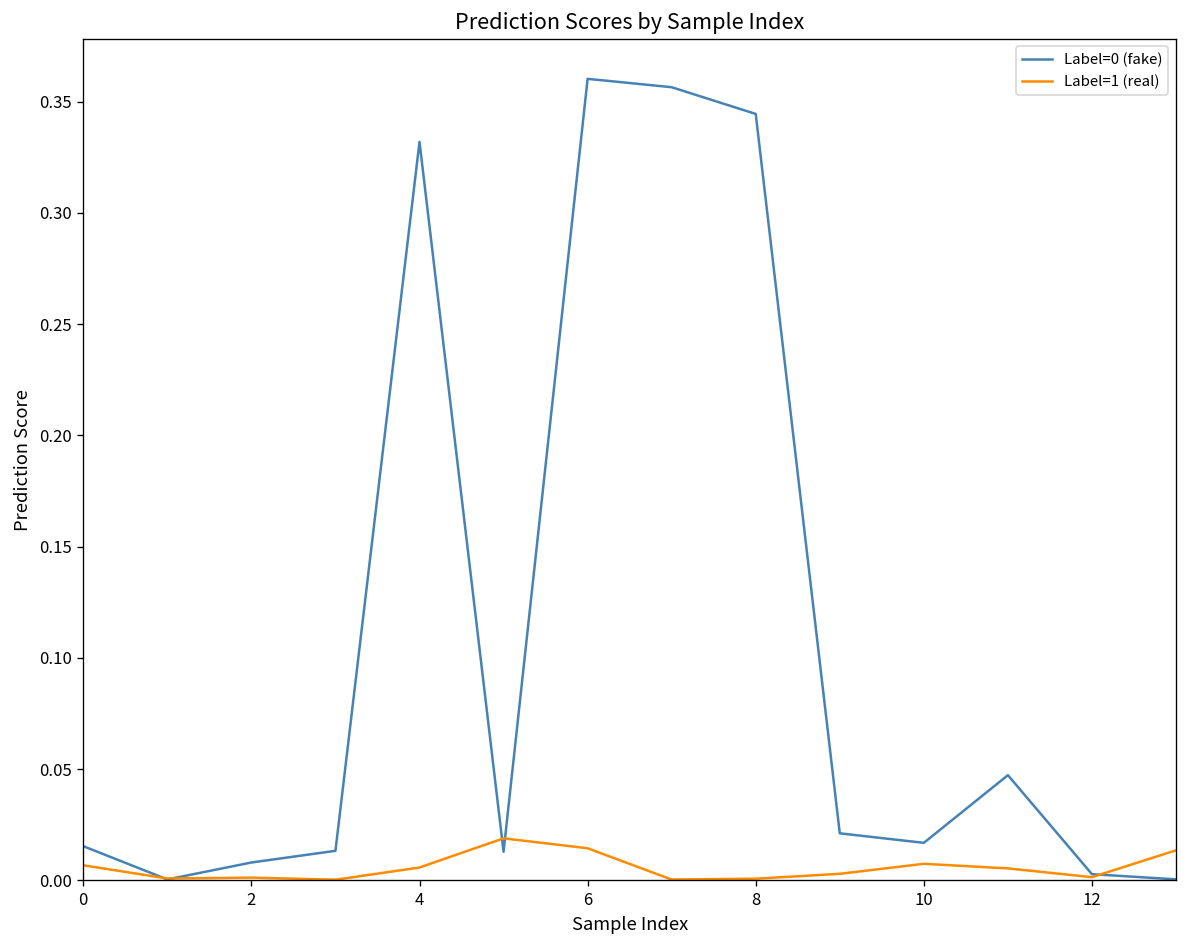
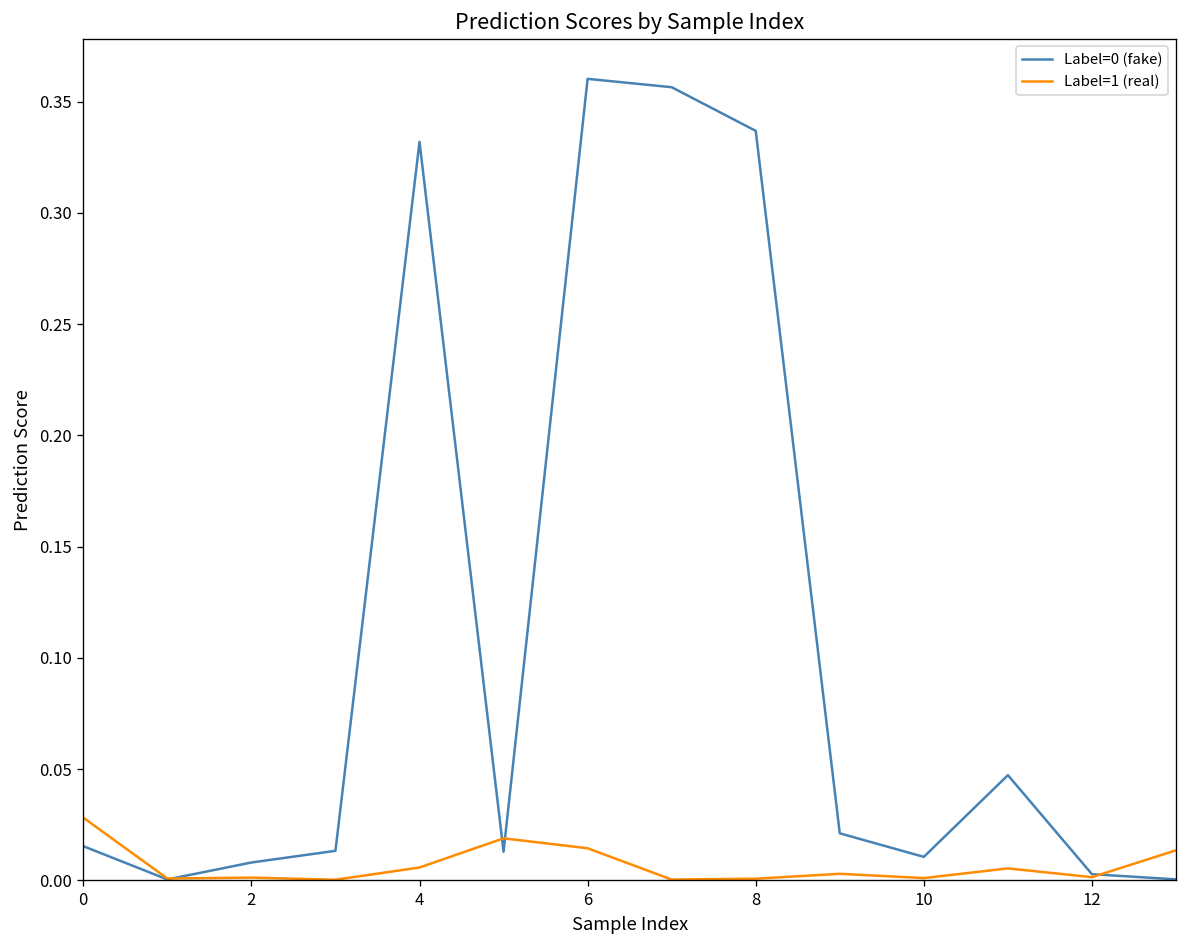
  {
    "Label=0 (fake)": {
      "0": 0.015,
      "2": 0.008,
      "4": 0.332,
      "6": 0.360,
-     "8": 0.344,
-     "10": 0.017
+     "8": 0.337,
+     "10": 0.011
    },
    "Label=1 (real)": {
-     "0": 0.007,
+     "0": 0.028,
      "2": 0.001,
      "4": 0.006,
      "6": 0.014,
      "8": 0.001,
-     "10": 0.007
+     "10": 0.001
    }
  }
